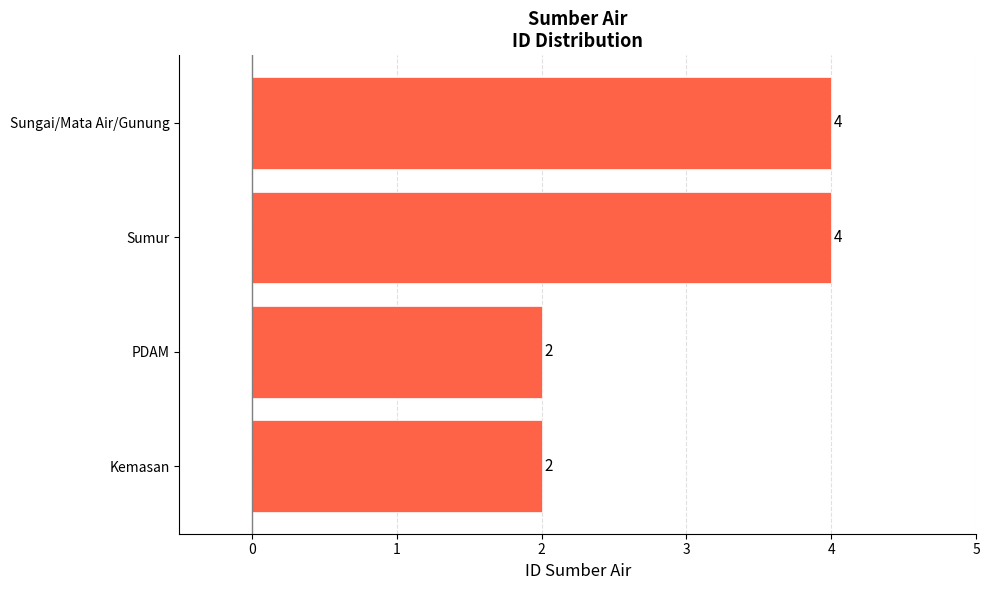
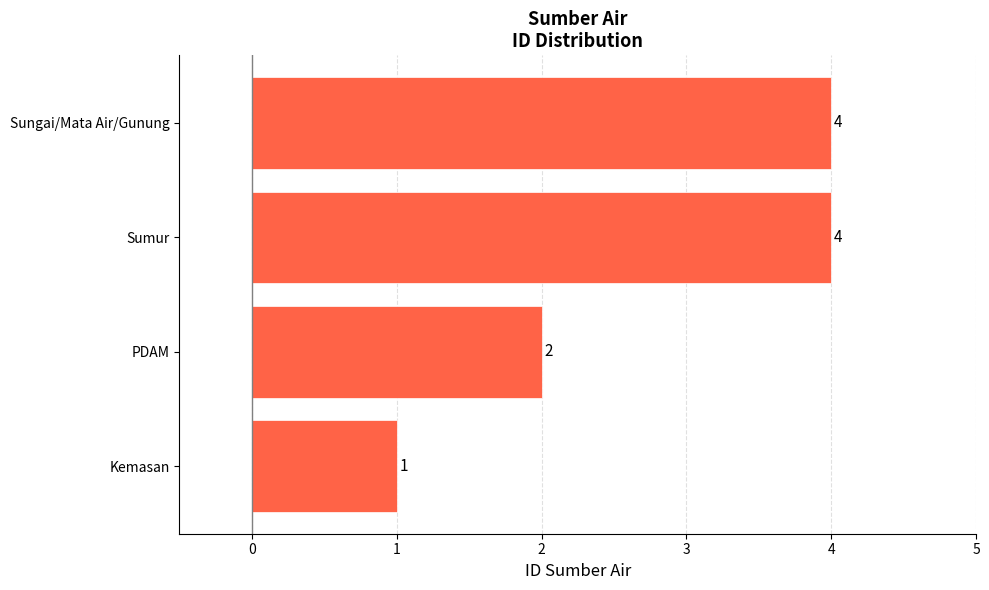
  {
    "Sungai/Mata Air/Gunung": 4,
    "Sumur": 4,
    "PDAM": 2,
-   "Kemasan": 2
+   "Kemasan": 1
  }
